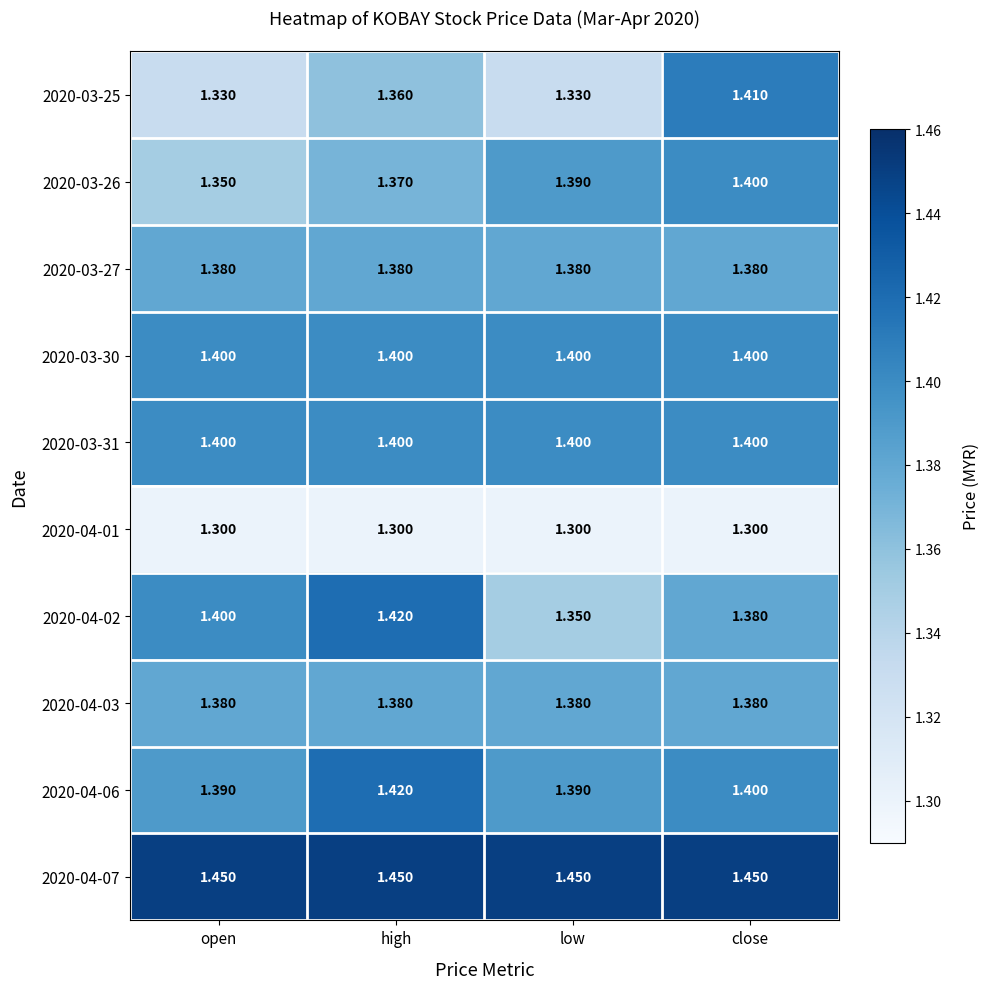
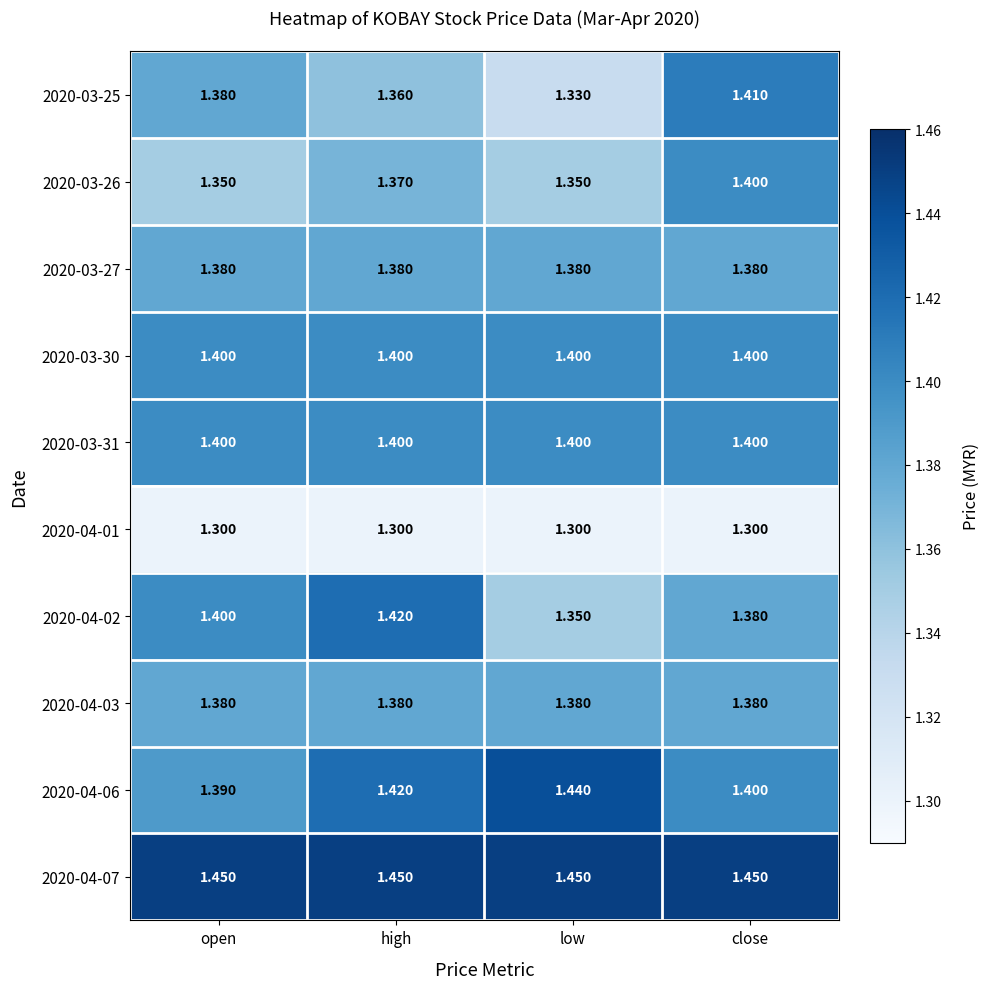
  {
    "2020-03-25": {
-     "open": 1.330,
+     "open": 1.380,
      "high": 1.360,
      "low": 1.330,
      "close": 1.410
    },
    "2020-03-26": {
      "open": 1.350,
      "high": 1.370,
-     "low": 1.390,
+     "low": 1.350,
      "close": 1.400
    },
    "2020-03-27": {
      "open": 1.380,
      "high": 1.380,
      "low": 1.380,
      "close": 1.380
    },
    "2020-03-30": {
      "open": 1.400,
      "high": 1.400,
      "low": 1.400,
      "close": 1.400
    },
    "2020-03-31": {
      "open": 1.400,
      "high": 1.400,
      "low": 1.400,
      "close": 1.400
    },
    "2020-04-01": {
      "open": 1.300,
      "high": 1.300,
      "low": 1.300,
      "close": 1.300
    },
    "2020-04-02": {
      "open": 1.400,
      "high": 1.420,
      "low": 1.350,
      "close": 1.380
    },
    "2020-04-03": {
      "open": 1.380,
      "high": 1.380,
      "low": 1.380,
      "close": 1.380
    },
    "2020-04-06": {
      "open": 1.390,
      "high": 1.420,
-     "low": 1.390,
+     "low": 1.440,
      "close": 1.400
    },
    "2020-04-07": {
      "open": 1.450,
      "high": 1.450,
      "low": 1.450,
      "close": 1.450
    }
  }
